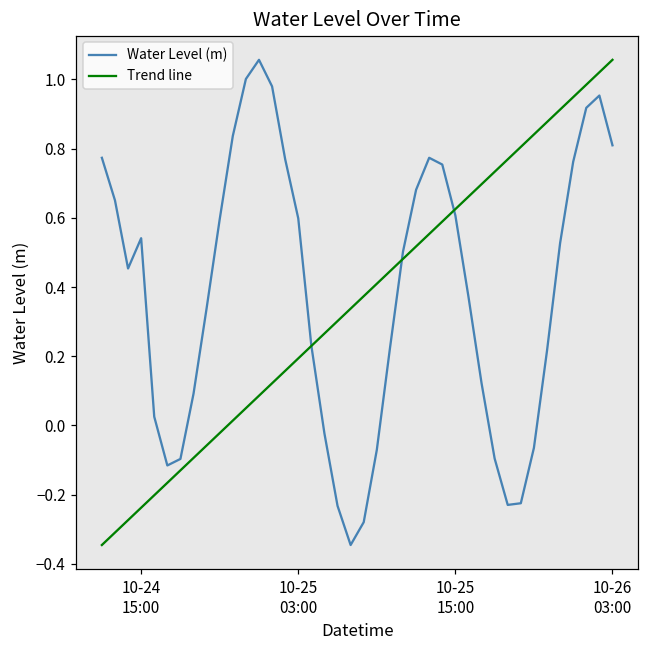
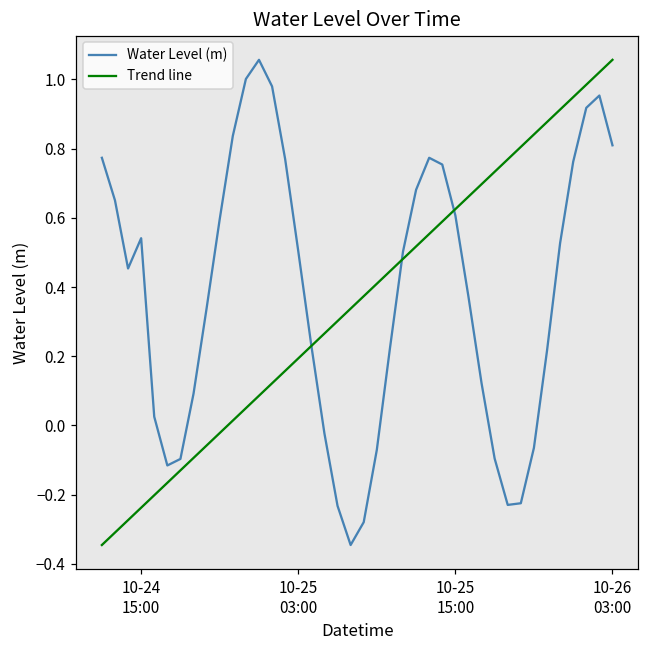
  {
    "Water Level (m)": {
      "10-24 15:00": 0.54,
-     "10-25 03:00": 0.60,
+     "10-25 03:00": 0.50,
      "10-25 15:00": 0.61,
      "10-26 03:00": 0.81
    },
    "Trend line": {
      "10-26 03:00": 1.06
    }
  }
